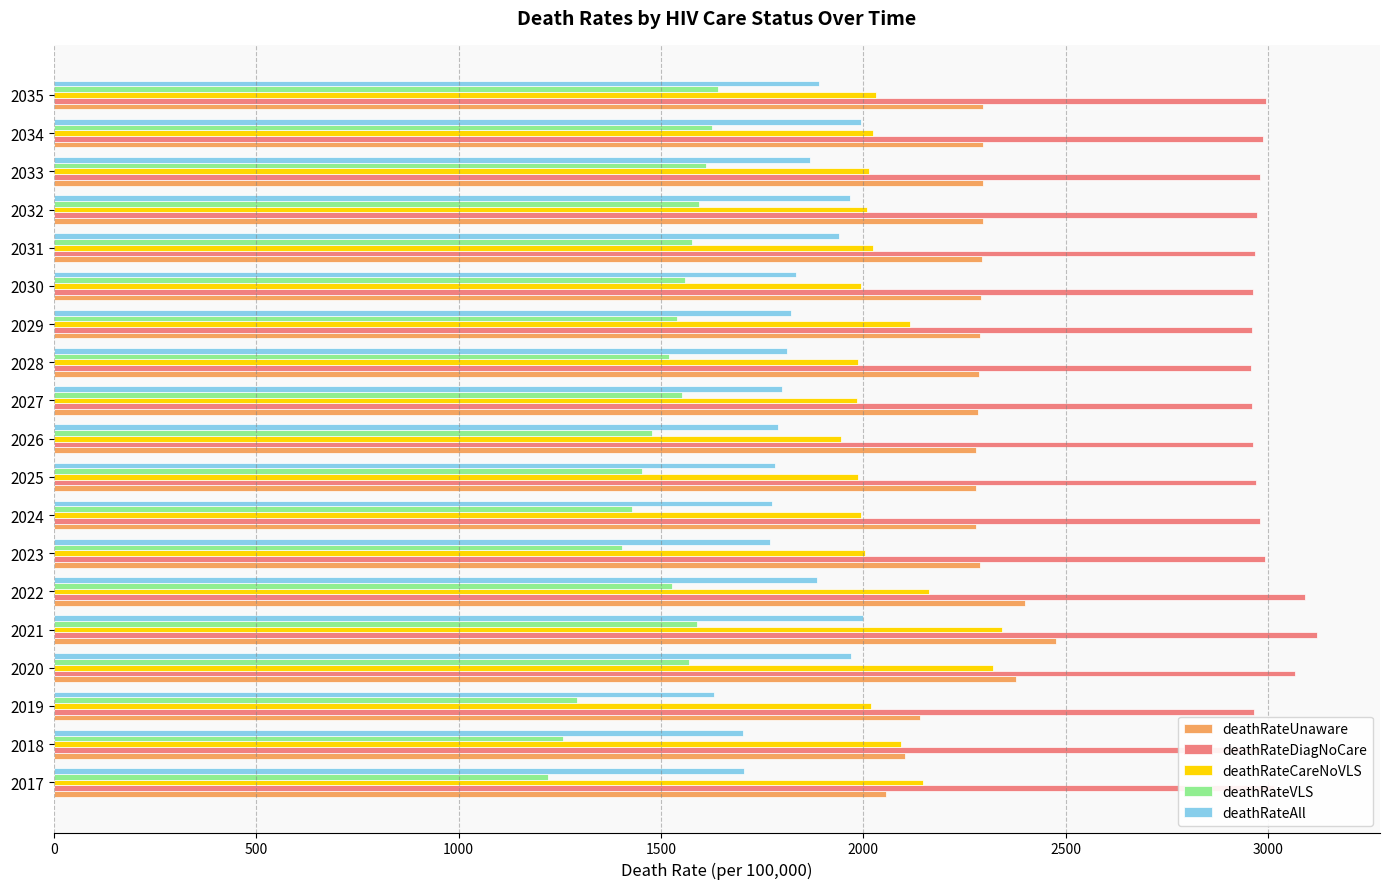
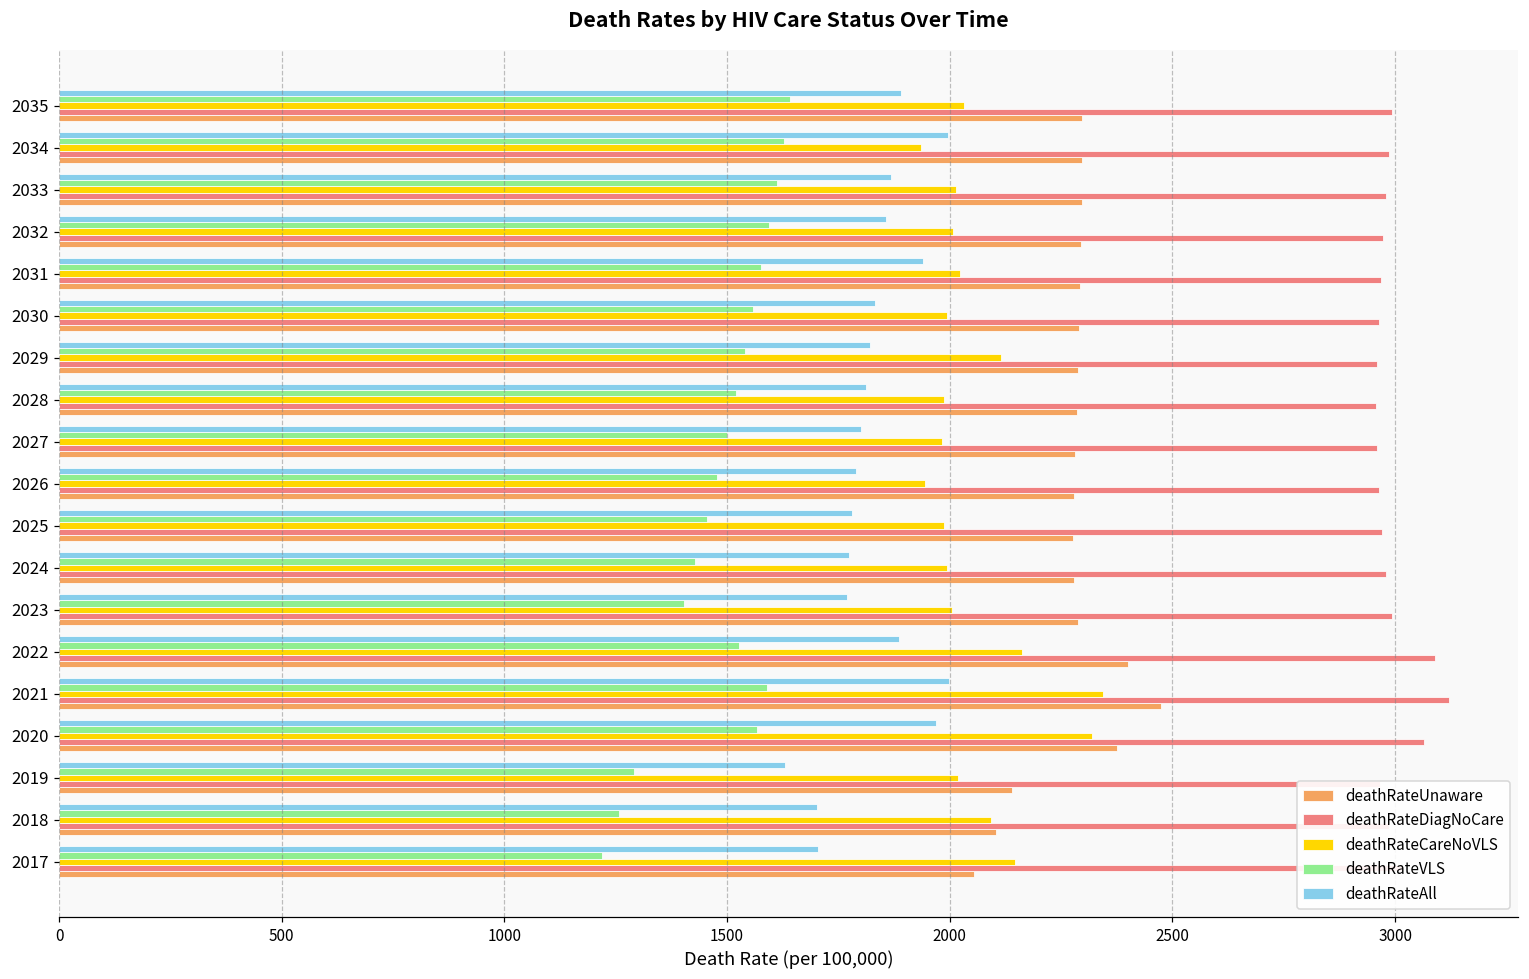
  {
    "deathRateCareNoVLS": {
      "2035": 2030,
-     "2034": 2020,
+     "2034": 1940,
      "2033": 2020,
      "2032": 2010,
      "2031": 2020,
      "2030": 1990,
      "2029": 2120,
      "2028": 1990,
      "2027": 1980,
      "2026": 1950,
      "2025": 1990,
      "2024": 1990,
      "2023": 2010,
      "2022": 2160,
      "2021": 2340,
      "2020": 2320,
      "2019": 2020,
      "2018": 2090,
      "2017": 2150
    },
    "deathRateVLS": {
      "2035": 1640,
      "2034": 1630,
      "2033": 1610,
      "2032": 1600,
      "2031": 1580,
      "2030": 1560,
      "2029": 1540,
      "2028": 1520,
-     "2027": 1550,
+     "2027": 1500,
      "2026": 1480,
      "2025": 1450,
      "2024": 1430,
      "2023": 1400,
      "2022": 1530,
      "2021": 1590,
      "2020": 1570,
      "2019": 1290,
      "2018": 1260,
      "2017": 1220
    },
    "deathRateAll": {
      "2035": 1890,
      "2034": 2000,
      "2033": 1870,
-     "2032": 1970,
+     "2032": 1860,
      "2031": 1940,
      "2030": 1830,
      "2029": 1820,
      "2028": 1810,
      "2027": 1800,
      "2026": 1790,
      "2025": 1780,
      "2024": 1770,
      "2023": 1770,
      "2022": 1890,
      "2021": 2000,
      "2020": 1970,
      "2019": 1630,
      "2018": 1700,
      "2017": 1700
    }
  }
